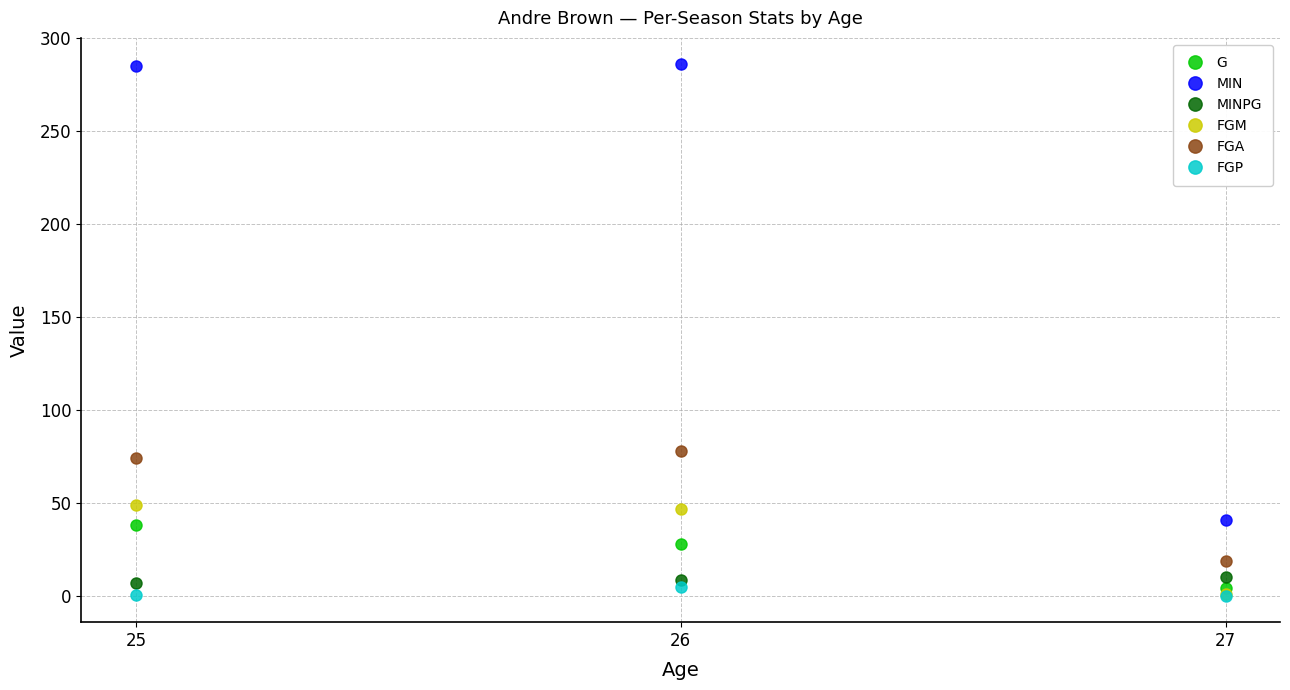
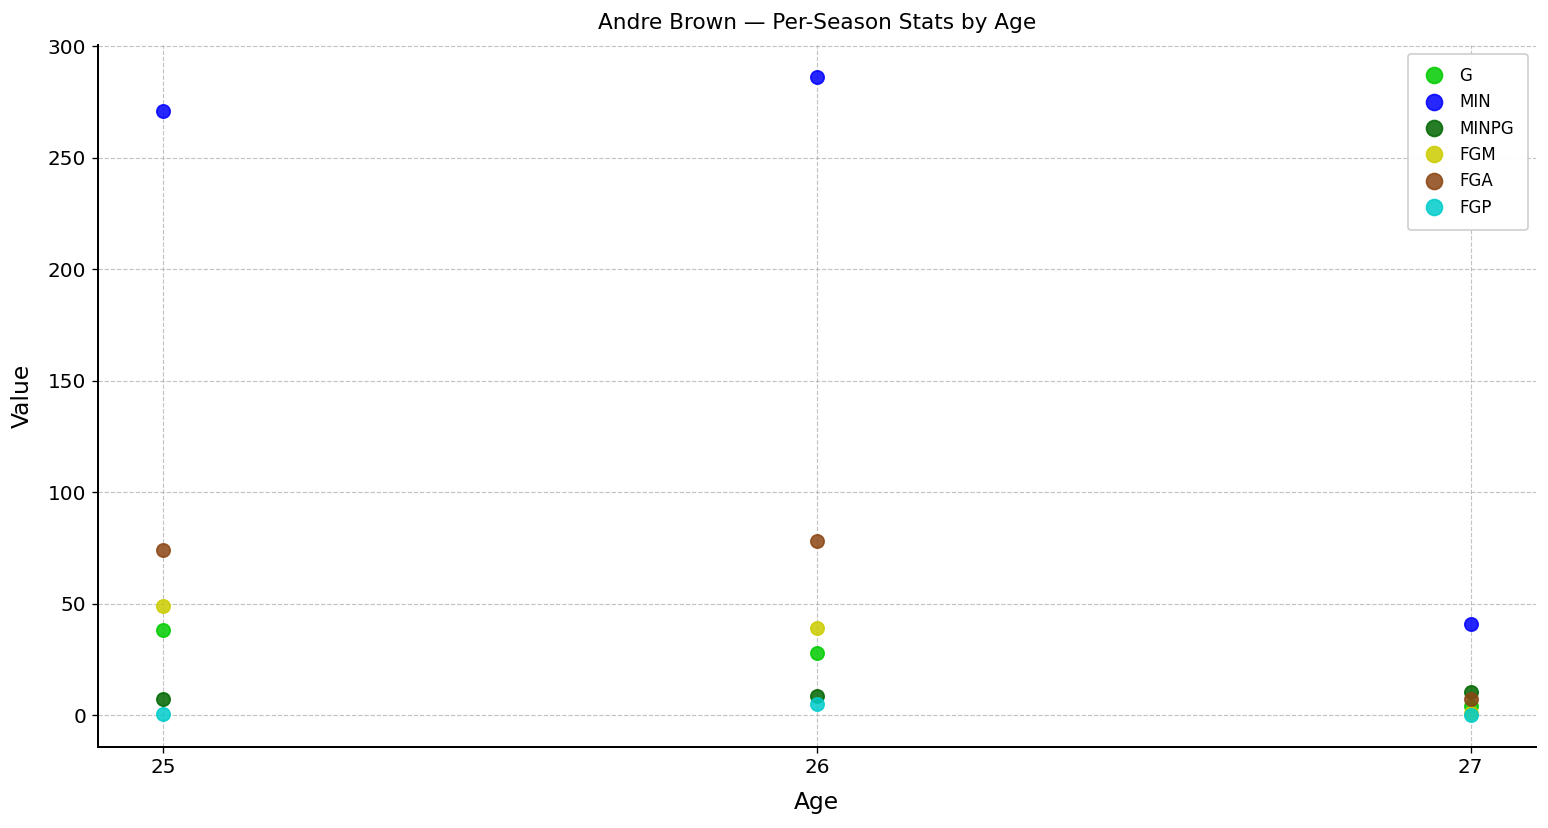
  {
    "G": {
      "25": 38,
      "26": 28,
      "27": 4
    },
    "MIN": {
-     "25": 285,
+     "25": 271,
      "26": 286,
      "27": 41
    },
    "MINPG": {
      "25": 7,
      "26": 9,
      "27": 10
    },
    "FGM": {
      "25": 49,
-     "26": 47
+     "26": 39
    },
    "FGA": {
      "25": 74,
      "26": 78,
-     "27": 19
+     "27": 7
    },
    "FGP": {
      "25": 1,
      "26": 5
    }
  }
